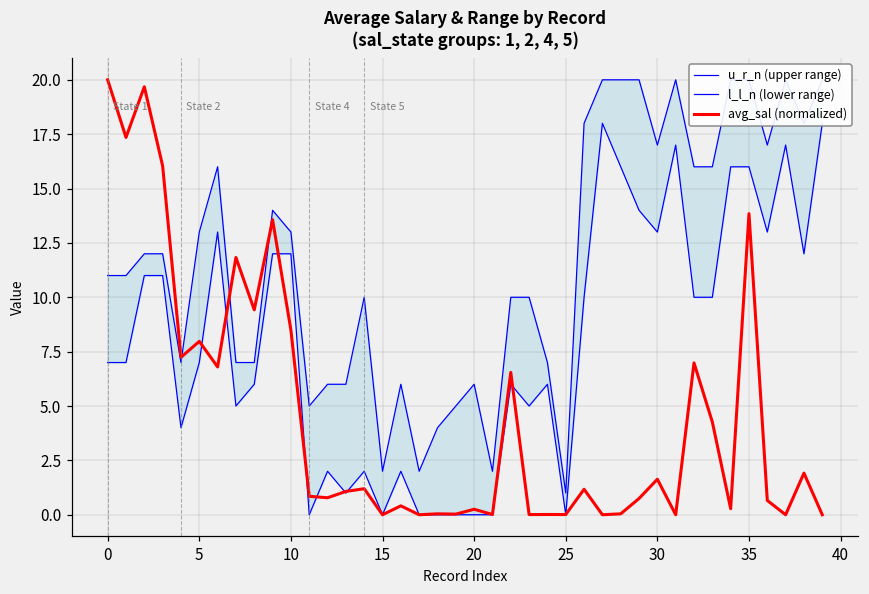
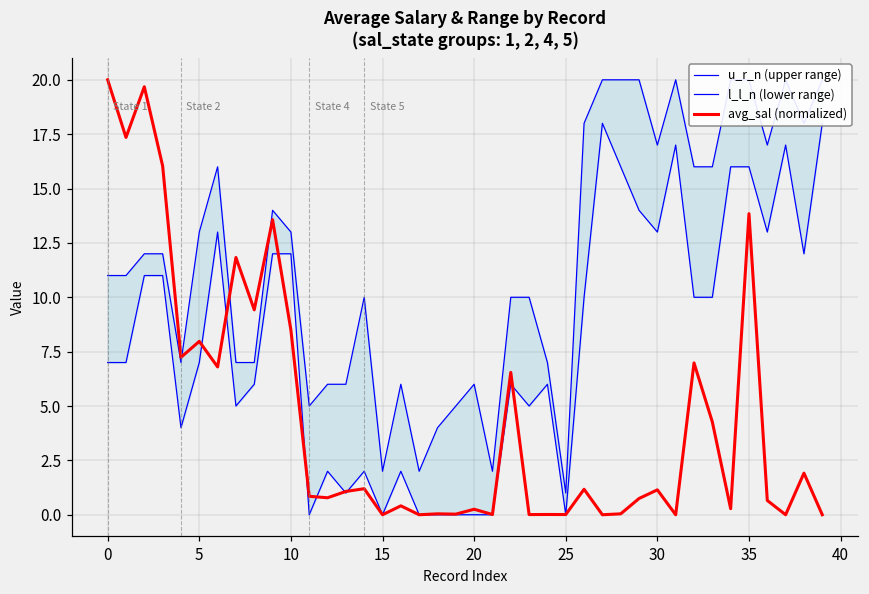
  {
    "avg_sal (normalized)": {
      "0": 20.0,
      "5": 8.0,
      "10": 8.5,
      "20": 0.3,
-     "30": 1.6,
+     "30": 1.1,
      "35": 13.8
    }
  }
